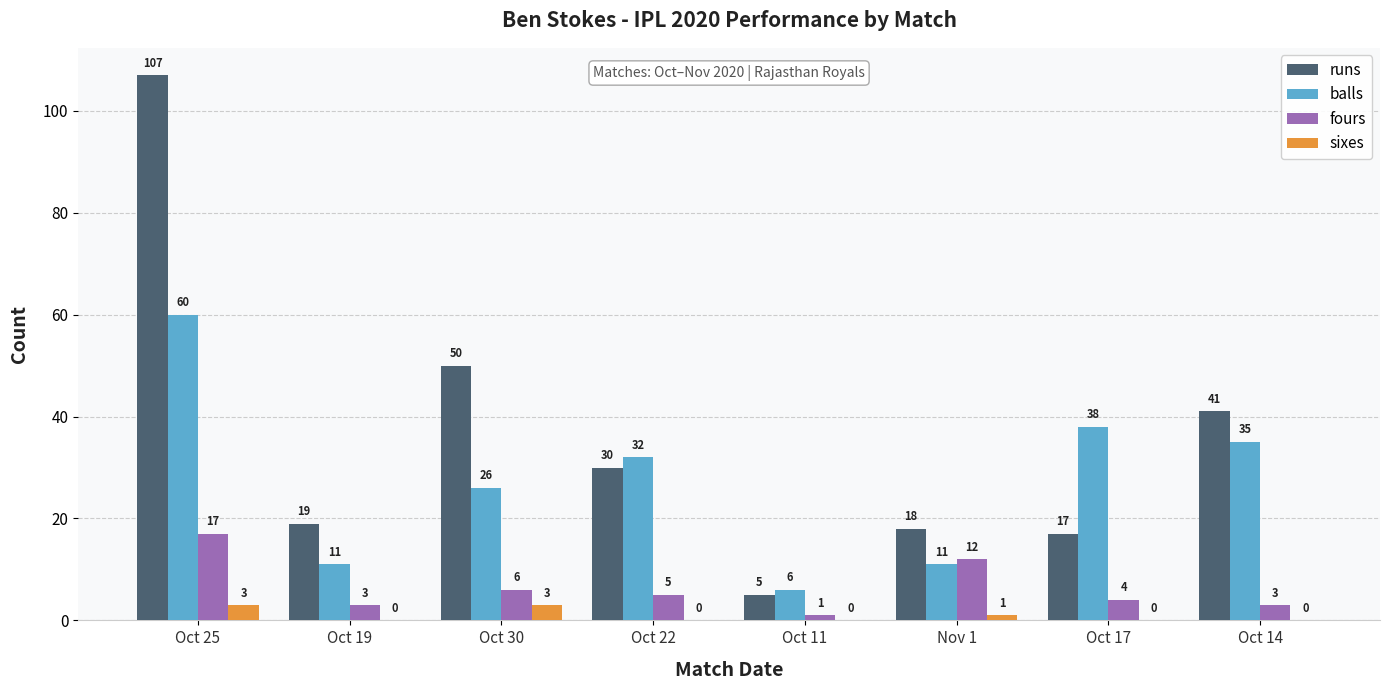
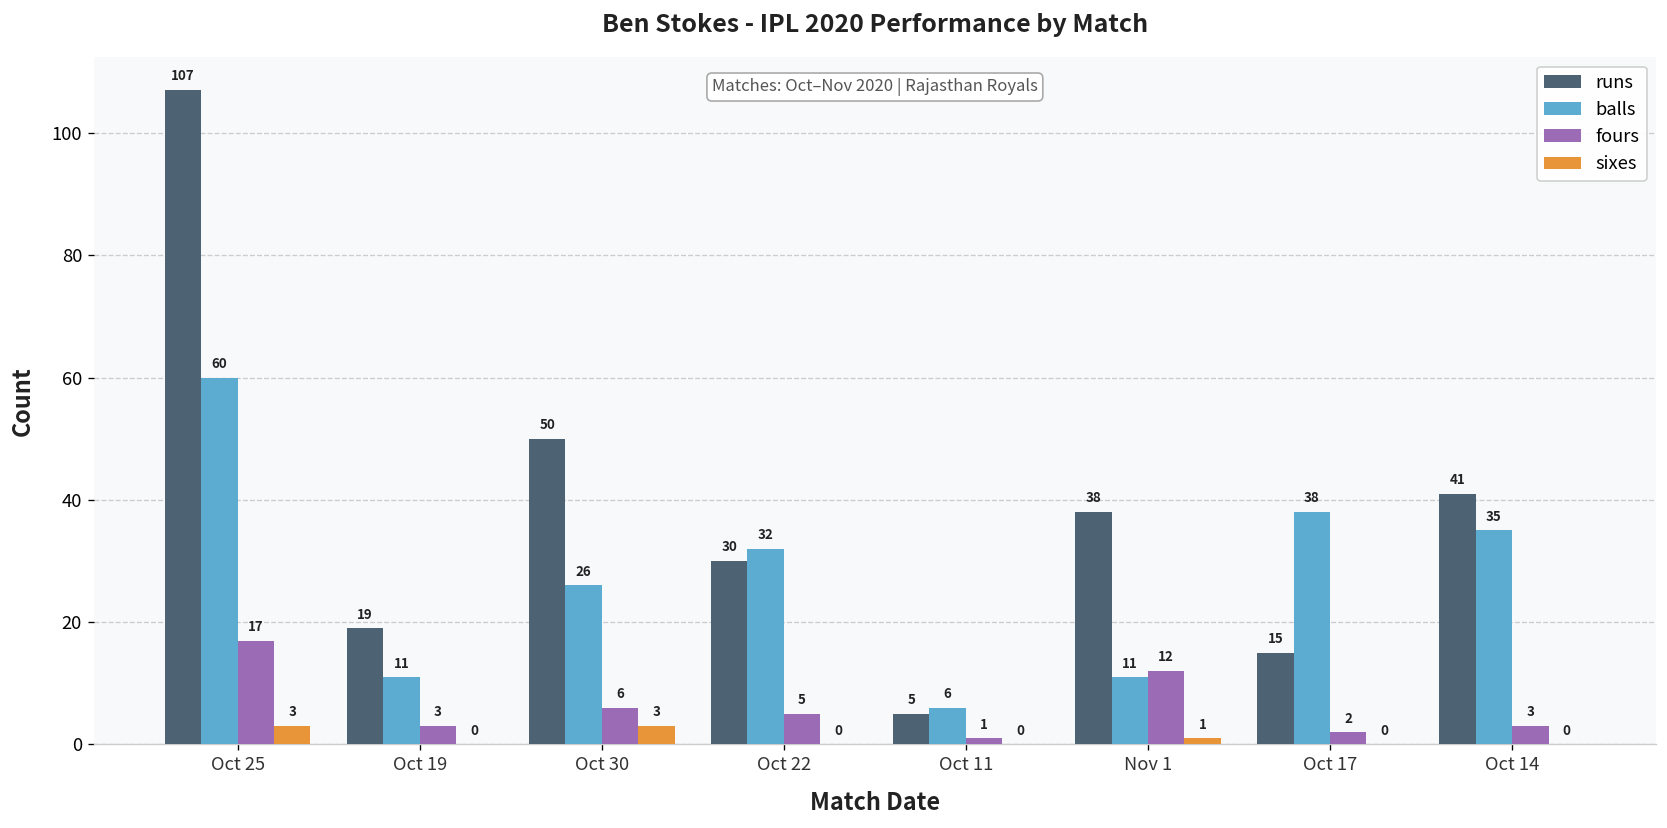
  {
    "runs": {
      "Oct 25": 107,
      "Oct 19": 19,
      "Oct 30": 50,
      "Oct 22": 30,
      "Oct 11": 5,
-     "Nov 1": 18,
-     "Oct 17": 17,
+     "Nov 1": 38,
+     "Oct 17": 15,
      "Oct 14": 41
    },
    "balls": {
      "Oct 25": 60,
      "Oct 19": 11,
      "Oct 30": 26,
      "Oct 22": 32,
      "Oct 11": 6,
      "Nov 1": 11,
      "Oct 17": 38,
      "Oct 14": 35
    },
    "fours": {
      "Oct 25": 17,
      "Oct 19": 3,
      "Oct 30": 6,
      "Oct 22": 5,
      "Oct 11": 1,
      "Nov 1": 12,
-     "Oct 17": 4,
+     "Oct 17": 2,
      "Oct 14": 3
    },
    "sixes": {
      "Oct 25": 3,
      "Oct 19": 0,
      "Oct 30": 3,
      "Oct 22": 0,
      "Oct 11": 0,
      "Nov 1": 1,
      "Oct 17": 0,
      "Oct 14": 0
    }
  }
